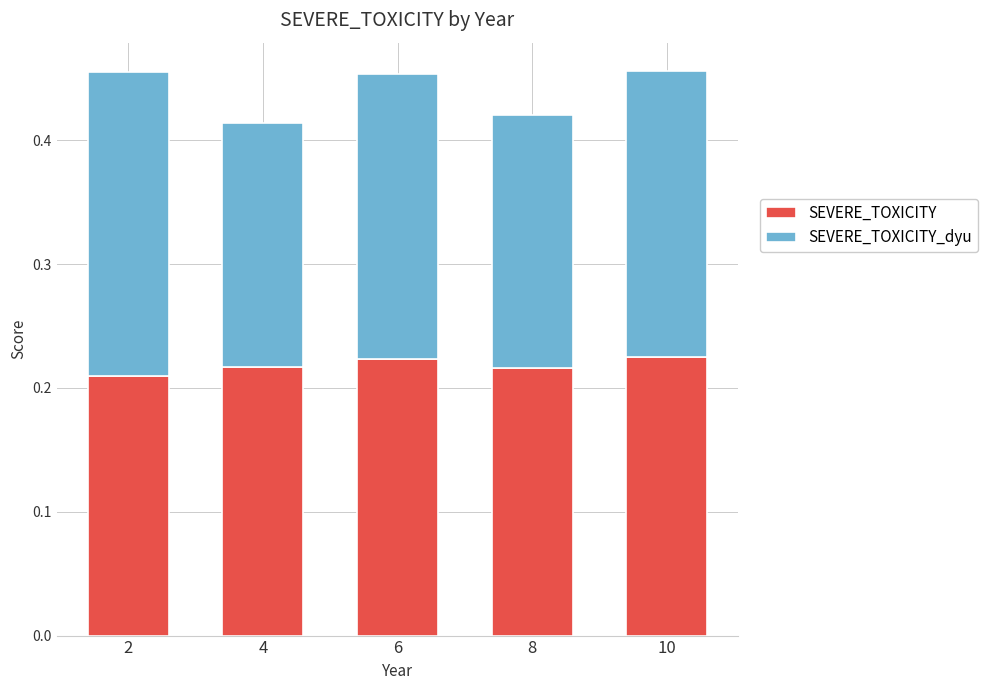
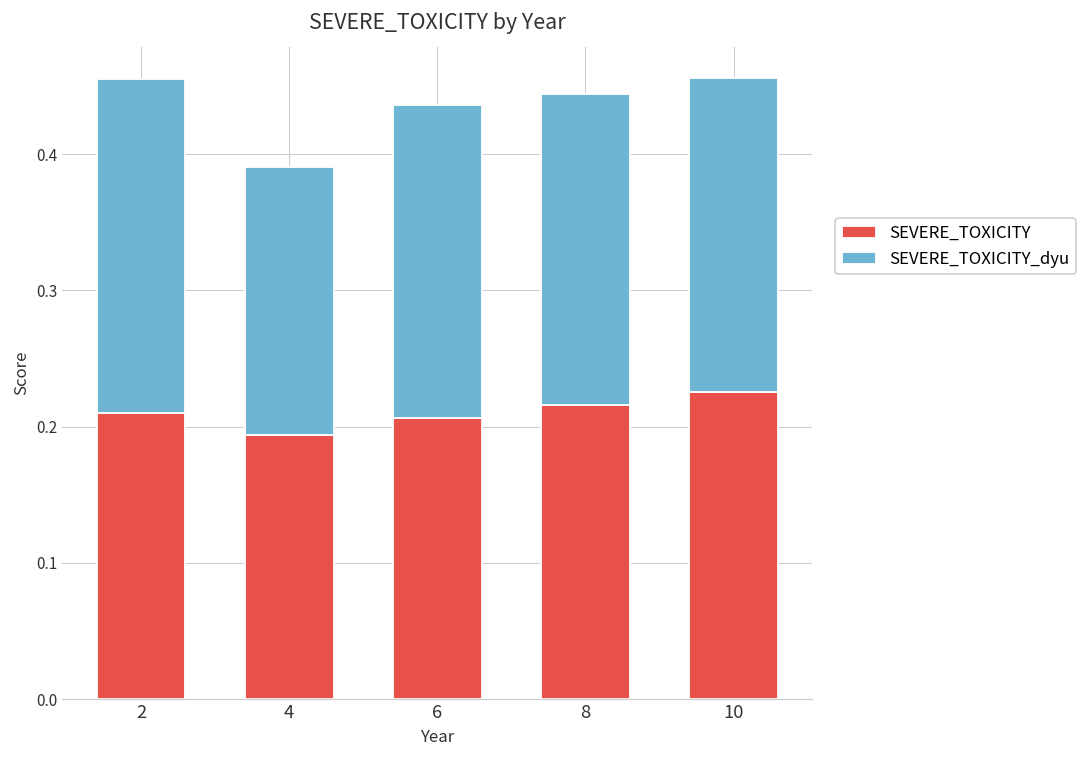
  {
    "SEVERE_TOXICITY": {
      "2": 0.210,
-     "4": 0.217,
-     "6": 0.224,
+     "4": 0.194,
+     "6": 0.206,
      "8": 0.216,
      "10": 0.225
    },
    "SEVERE_TOXICITY_dyu": {
      "2": 0.245,
      "4": 0.196,
      "6": 0.230,
-     "8": 0.205,
+     "8": 0.228,
      "10": 0.231
    }
  }
